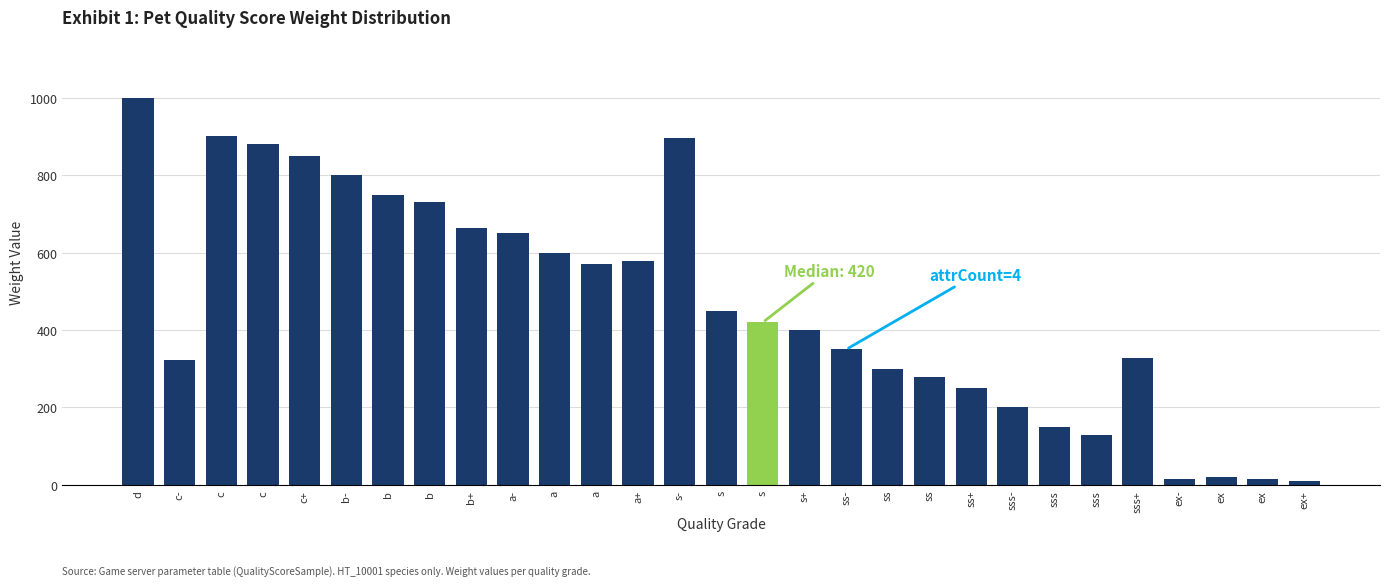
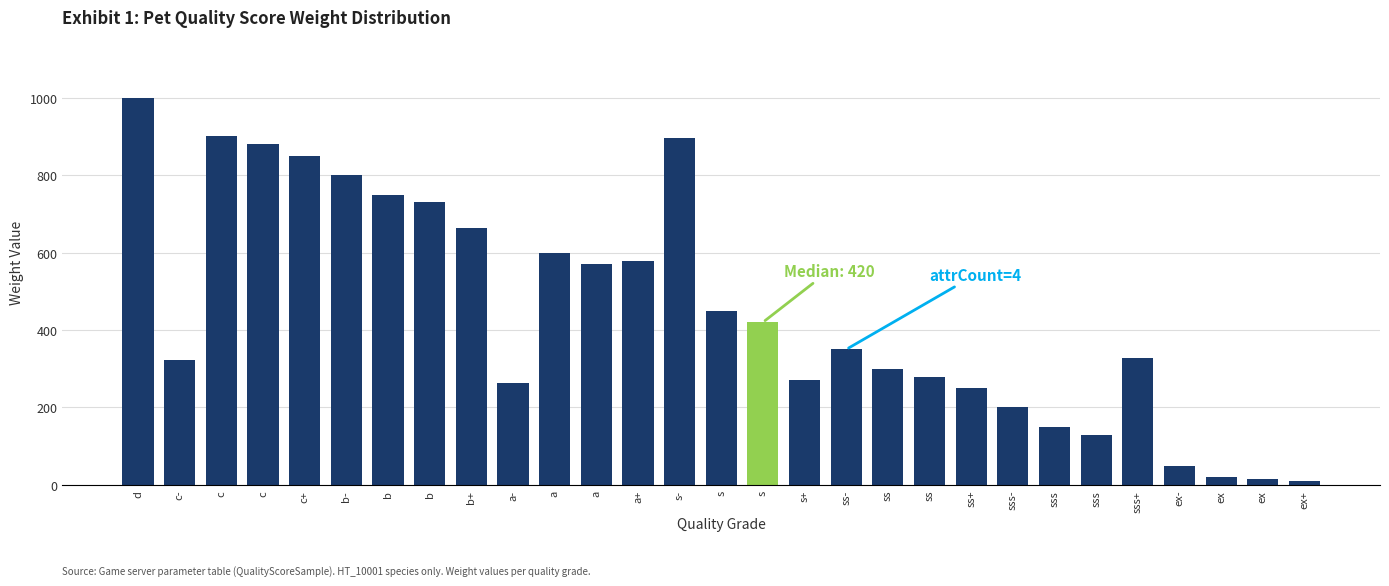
  {
    "d": 1000,
    "c-": 320,
    "c+": 850,
    "b-": 800,
    "b+": 660,
-   "a-": 650,
+   "a-": 260,
    "a+": 580,
    "s-": 900,
-   "s+": 400,
+   "s+": 270,
    "ss+": 250,
    "sss-": 200,
    "sss+": 330,
-   "ex-": 10,
+   "ex-": 50,
    "ex+": 10
  }
